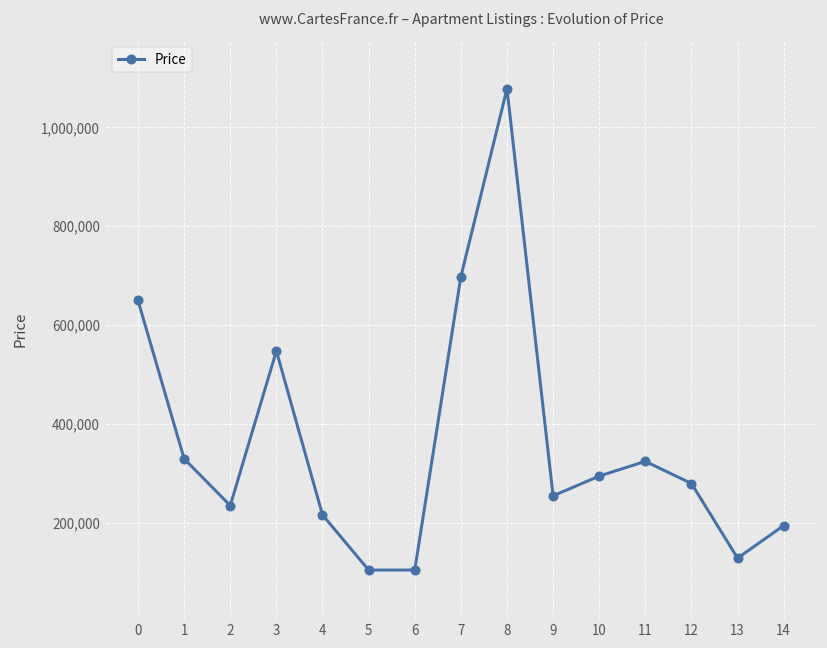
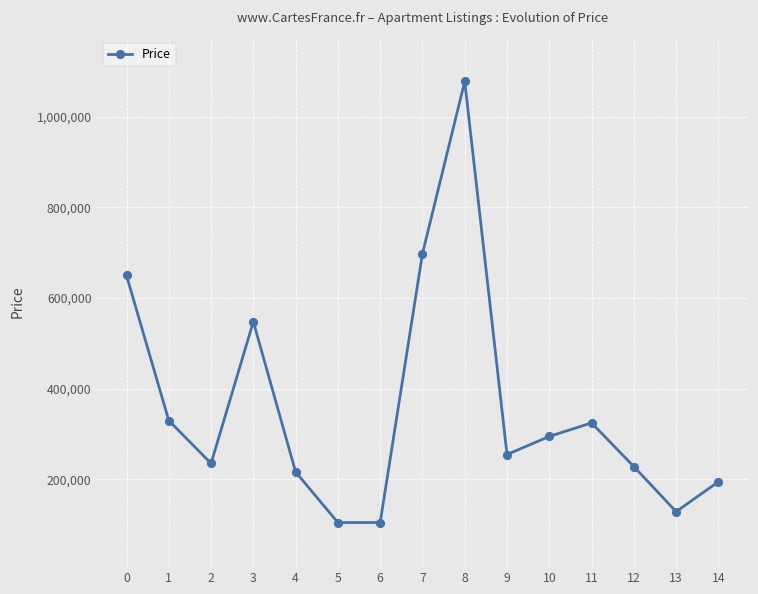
  {
    "0": "650,000",
    "1": "330,000",
    "2": "240,000",
    "3": "550,000",
    "4": "220,000",
    "5": "110,000",
    "6": "110,000",
    "7": "700,000",
    "8": "1,080,000",
    "9": "260,000",
    "10": "300,000",
    "11": "320,000",
-   "12": "280,000",
+   "12": "230,000",
    "13": "130,000",
    "14": "200,000"
  }
